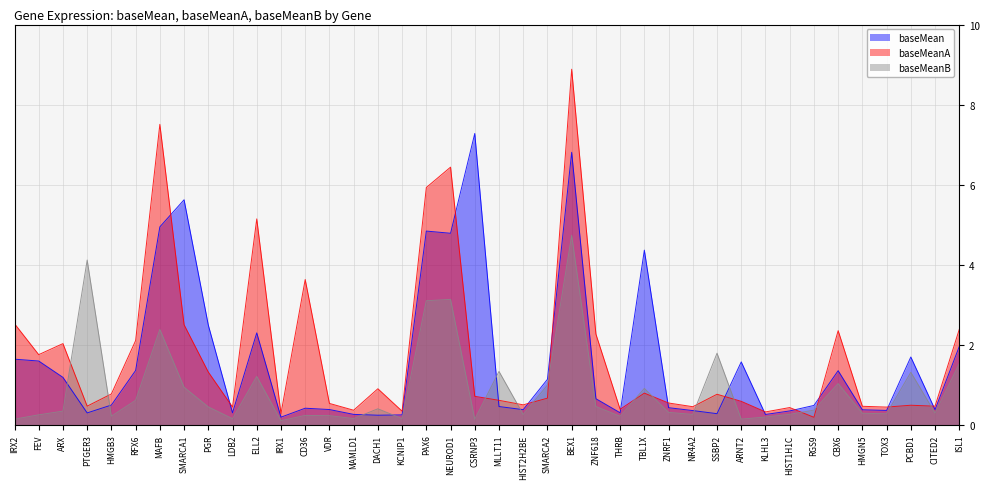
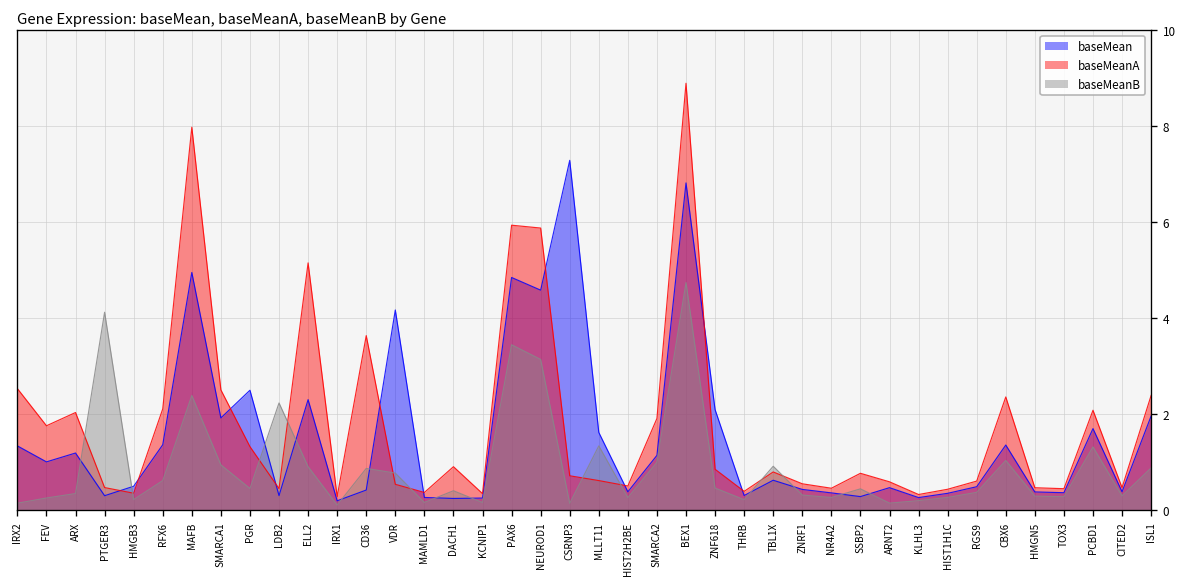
  {
    "baseMean": {
-     "IRX2": 1.6,
-     "FEV": 1.6,
+     "IRX2": 1.3,
+     "FEV": 1.0,
      "ARX": 1.2,
      "PTGER3": 0.3,
      "HMGB3": 0.5,
      "RFX6": 1.4,
      "MAFB": 4.9,
-     "SMARCA1": 5.6,
+     "SMARCA1": 1.9,
      "PGR": 2.5,
      "LDB2": 0.3,
      "ELL2": 2.3,
      "IRX1": 0.2,
      "CD36": 0.4,
-     "VDR": 0.4,
+     "VDR": 4.2,
      "MAMLD1": 0.3,
      "DACH1": 0.2,
      "KCNIP1": 0.3,
      "PAX6": 4.8,
-     "NEUROD1": 4.8,
+     "NEUROD1": 4.6,
      "CSRNP3": 7.3,
-     "MLLT11": 0.5,
+     "MLLT11": 1.6,
      "HIST2H2BE": 0.4,
      "SMARCA2": 1.1,
      "BEX1": 6.8,
-     "ZNF618": 0.7,
+     "ZNF618": 2.1,
      "THRB": 0.3,
-     "TBL1X": 4.4,
+     "TBL1X": 0.6,
      "ZNRF1": 0.4,
      "NR4A2": 0.4,
      "SSBP2": 0.3,
-     "ARNT2": 1.6,
+     "ARNT2": 0.5,
      "HIST1H1C": 0.3,
      "RGS9": 0.5,
      "CBX6": 1.4,
      "HMGN5": 0.4,
      "TOX3": 0.4,
      "PCBD1": 1.7,
      "CITED2": 0.4,
      "ISL1": 2.0
    },
    "baseMeanA": {
      "IRX2": 2.5,
      "FEV": 1.8,
      "ARX": 2.0,
      "PTGER3": 0.5,
-     "HMGB3": 0.8,
+     "HMGB3": 0.4,
      "RFX6": 2.1,
-     "MAFB": 7.5,
+     "MAFB": 8.0,
      "SMARCA1": 2.5,
      "PGR": 1.3,
      "LDB2": 0.4,
      "ELL2": 5.1,
      "IRX1": 0.3,
      "CD36": 3.6,
      "VDR": 0.5,
      "MAMLD1": 0.4,
      "DACH1": 0.9,
      "KCNIP1": 0.3,
      "PAX6": 5.9,
-     "NEUROD1": 6.4,
+     "NEUROD1": 5.9,
      "CSRNP3": 0.7,
      "MLLT11": 0.6,
      "HIST2H2BE": 0.5,
-     "SMARCA2": 0.7,
+     "SMARCA2": 1.9,
      "BEX1": 8.9,
-     "ZNF618": 2.3,
+     "ZNF618": 0.9,
      "THRB": 0.4,
      "TBL1X": 0.8,
      "ZNRF1": 0.5,
      "NR4A2": 0.5,
      "SSBP2": 0.8,
      "ARNT2": 0.6,
      "KLHL3": 0.3,
      "HIST1H1C": 0.4,
-     "RGS9": 0.2,
+     "RGS9": 0.6,
      "CBX6": 2.4,
      "HMGN5": 0.5,
      "TOX3": 0.4,
-     "PCBD1": 0.5,
+     "PCBD1": 2.1,
      "CITED2": 0.5,
      "ISL1": 2.4
    },
    "baseMeanB": {
      "IRX2": 0.1,
      "FEV": 0.3,
      "ARX": 0.3,
      "PTGER3": 4.1,
      "HMGB3": 0.2,
      "RFX6": 0.6,
      "MAFB": 2.4,
      "SMARCA1": 0.9,
      "PGR": 0.4,
-     "LDB2": 0.2,
-     "ELL2": 1.2,
+     "LDB2": 2.2,
+     "ELL2": 0.9,
      "IRX1": 0.1,
-     "CD36": 0.2,
-     "VDR": 0.2,
+     "CD36": 0.9,
+     "VDR": 0.8,
      "MAMLD1": 0.2,
      "DACH1": 0.4,
      "KCNIP1": 0.2,
-     "PAX6": 3.1,
+     "PAX6": 3.4,
      "NEUROD1": 3.1,
      "CSRNP3": 0.1,
      "MLLT11": 1.3,
      "HIST2H2BE": 0.3,
      "SMARCA2": 1.0,
      "BEX1": 4.7,
      "ZNF618": 0.5,
      "THRB": 0.2,
      "TBL1X": 0.9,
      "ZNRF1": 0.3,
      "NR4A2": 0.3,
-     "SSBP2": 1.8,
+     "SSBP2": 0.4,
      "ARNT2": 0.1,
      "HIST1H1C": 0.3,
      "RGS9": 0.4,
      "CBX6": 1.0,
      "HMGN5": 0.3,
      "TOX3": 0.3,
      "PCBD1": 1.3,
      "CITED2": 0.3,
-     "ISL1": 1.5
+     "ISL1": 0.9
    }
  }
